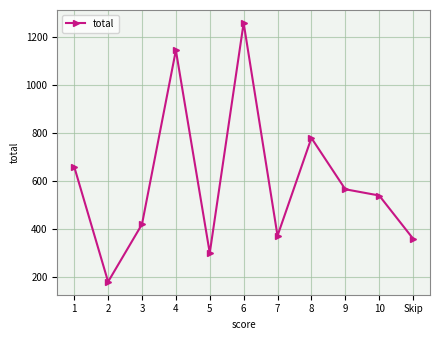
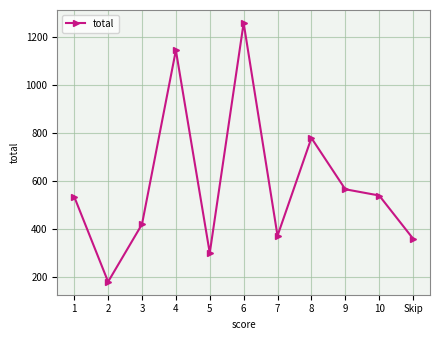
  {
-   "1": 660,
+   "1": 540,
    "2": 180,
    "3": 420,
    "4": 1150,
    "5": 300,
    "6": 1260,
    "7": 370,
    "8": 780,
    "9": 570,
    "10": 540,
    "Skip": 360
  }
